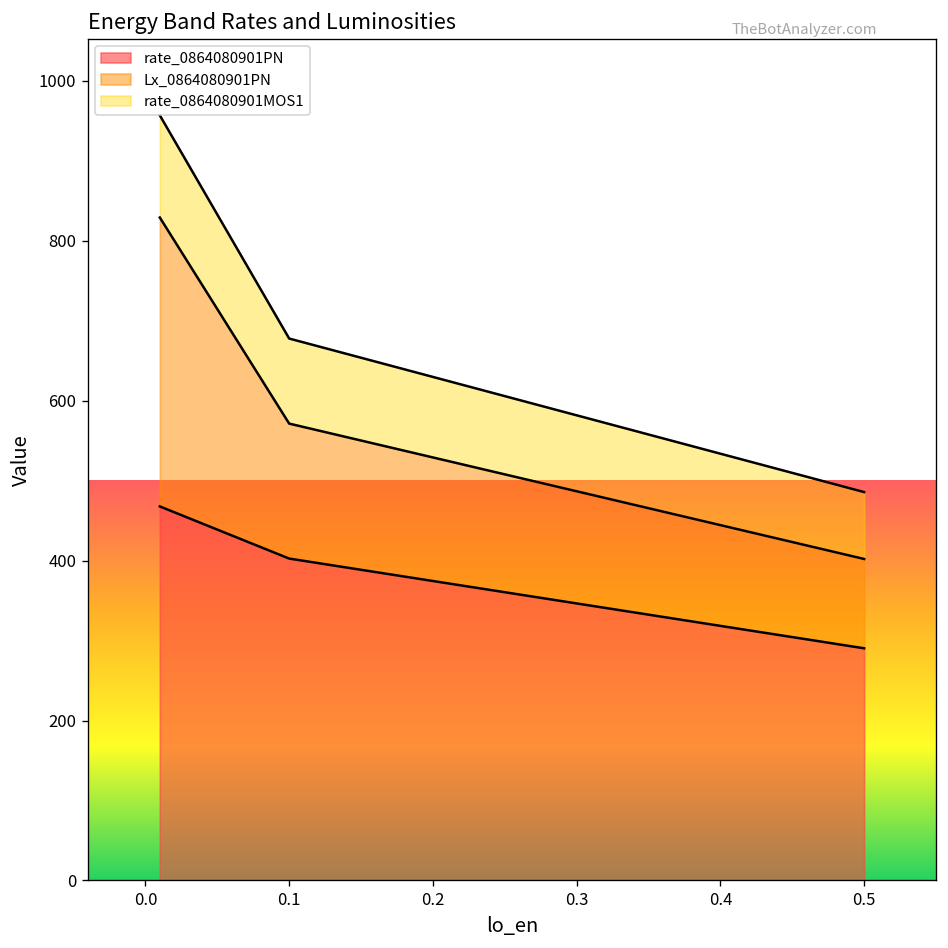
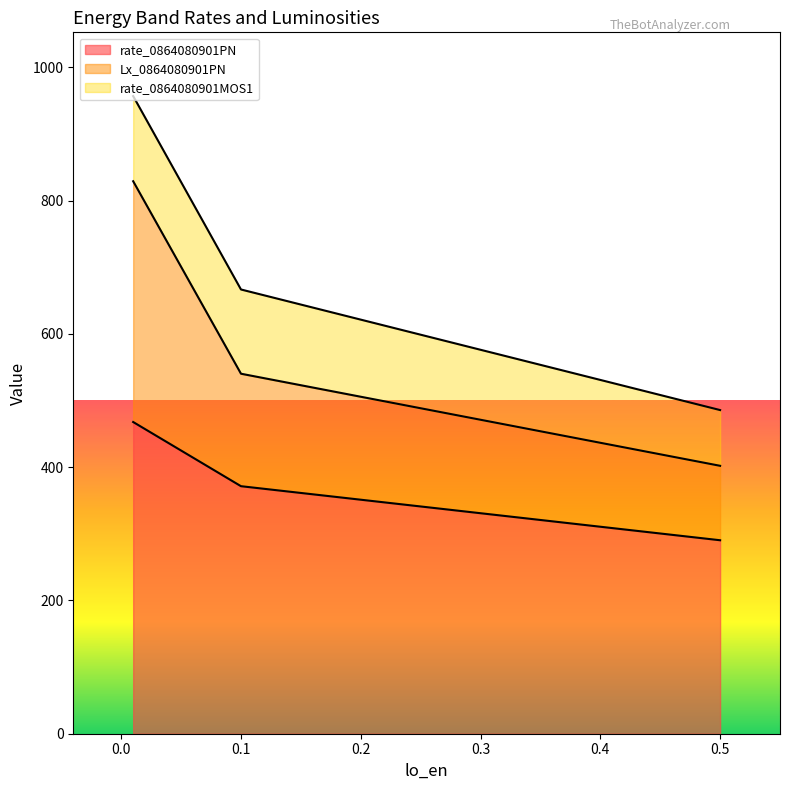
  {
    "rate_0864080901PN": {
-     "0.1": 400,
+     "0.1": 370,
      "0.5": 290
    },
    "Lx_0864080901PN": {
      "0.1": 170,
      "0.5": 110
    },
    "rate_0864080901MOS1": {
-     "0.1": 110,
+     "0.1": 130,
      "0.5": 80
    }
  }
